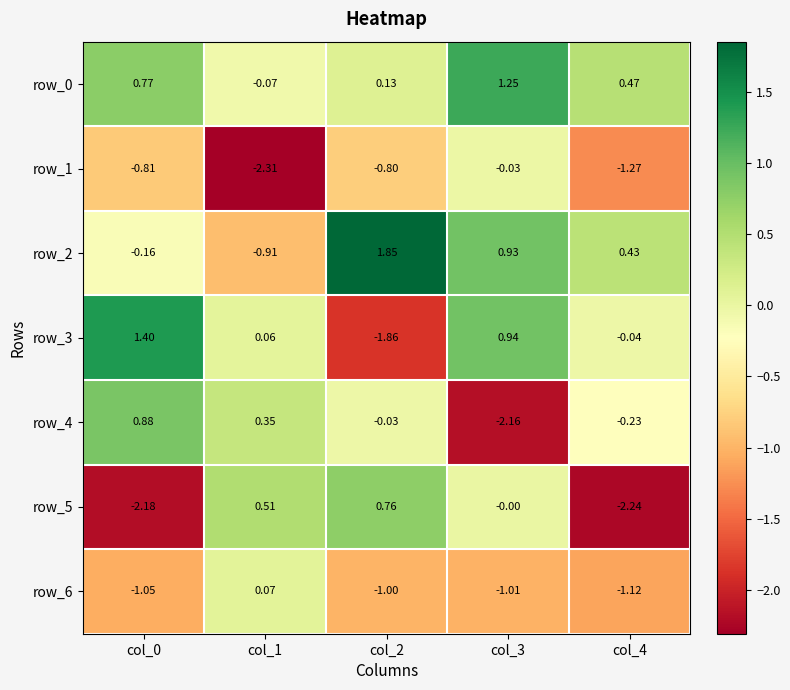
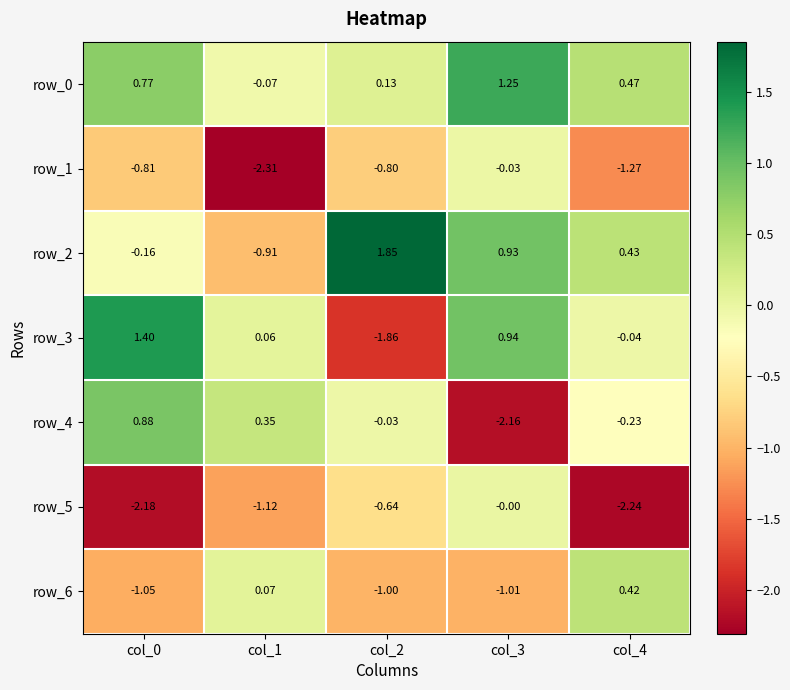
  {
    "row_0": {
      "col_0": 0.77,
      "col_1": -0.07,
      "col_2": 0.13,
      "col_3": 1.25,
      "col_4": 0.47
    },
    "row_1": {
      "col_0": -0.81,
      "col_1": -2.31,
      "col_2": -0.80,
      "col_3": -0.03,
      "col_4": -1.27
    },
    "row_2": {
      "col_0": -0.16,
      "col_1": -0.91,
      "col_2": 1.85,
      "col_3": 0.93,
      "col_4": 0.43
    },
    "row_3": {
      "col_0": 1.40,
      "col_1": 0.06,
      "col_2": -1.86,
      "col_3": 0.94,
      "col_4": -0.04
    },
    "row_4": {
      "col_0": 0.88,
      "col_1": 0.35,
      "col_2": -0.03,
      "col_3": -2.16,
      "col_4": -0.23
    },
    "row_5": {
      "col_0": -2.18,
-     "col_1": 0.51,
-     "col_2": 0.76,
+     "col_1": -1.12,
+     "col_2": -0.64,
      "col_3": -0.00,
      "col_4": -2.24
    },
    "row_6": {
      "col_0": -1.05,
      "col_1": 0.07,
      "col_2": -1.00,
      "col_3": -1.01,
-     "col_4": -1.12
+     "col_4": 0.42
    }
  }
